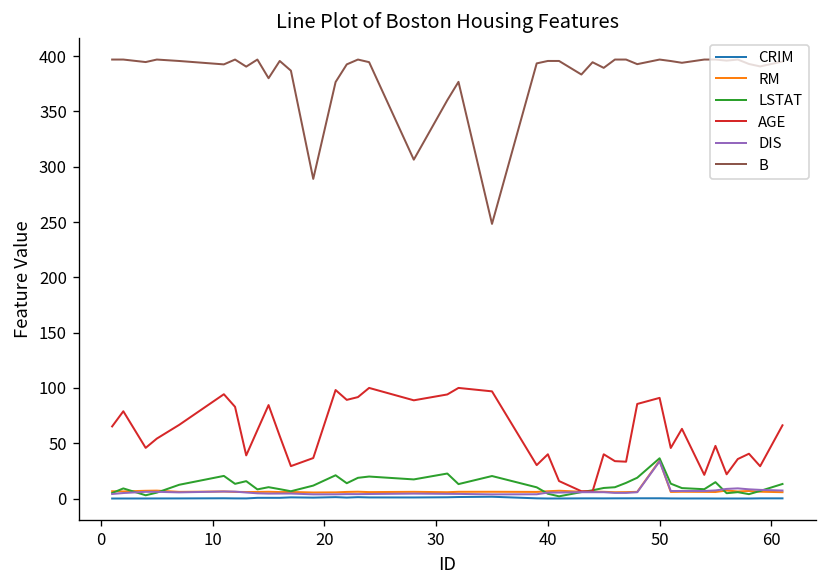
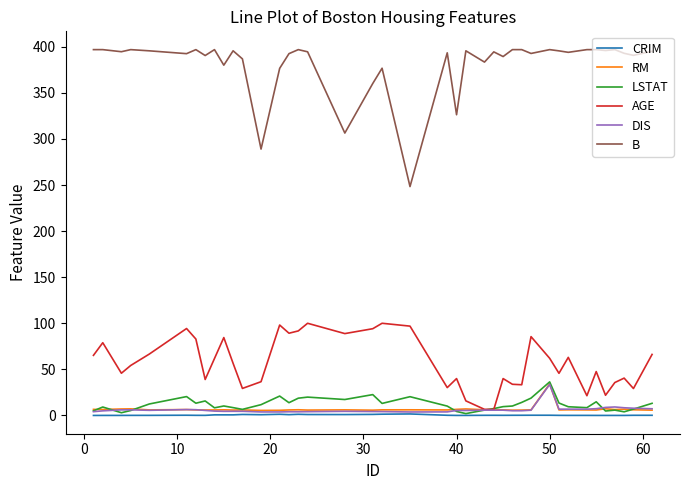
  {
    "CRIM": {
      "40": 0,
      "50": 0
    },
    "AGE": {
      "40": 40,
-     "50": 90
+     "50": 60
    },
    "B": {
-     "40": 400,
+     "40": 330,
      "50": 400
    }
  }
